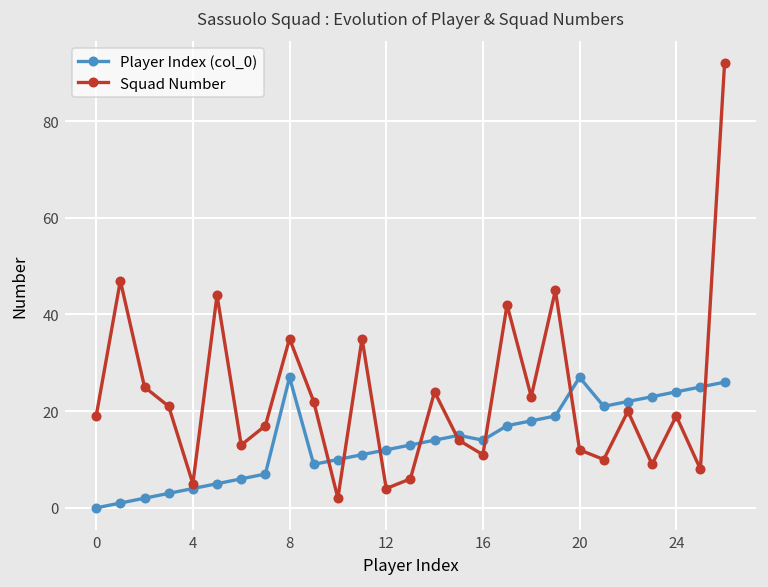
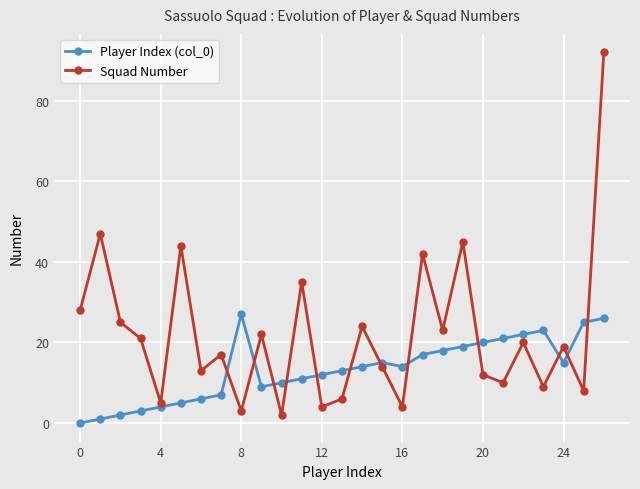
  {
    "Player Index (col_0)": {
      "0": 0,
      "4": 4,
      "8": 27,
      "12": 12,
      "16": 14,
-     "20": 27,
-     "24": 24
+     "20": 20,
+     "24": 15
    },
    "Squad Number": {
-     "0": 19,
+     "0": 28,
      "4": 5,
-     "8": 35,
+     "8": 3,
      "12": 4,
-     "16": 11,
+     "16": 4,
      "20": 12,
      "24": 19
    }
  }
